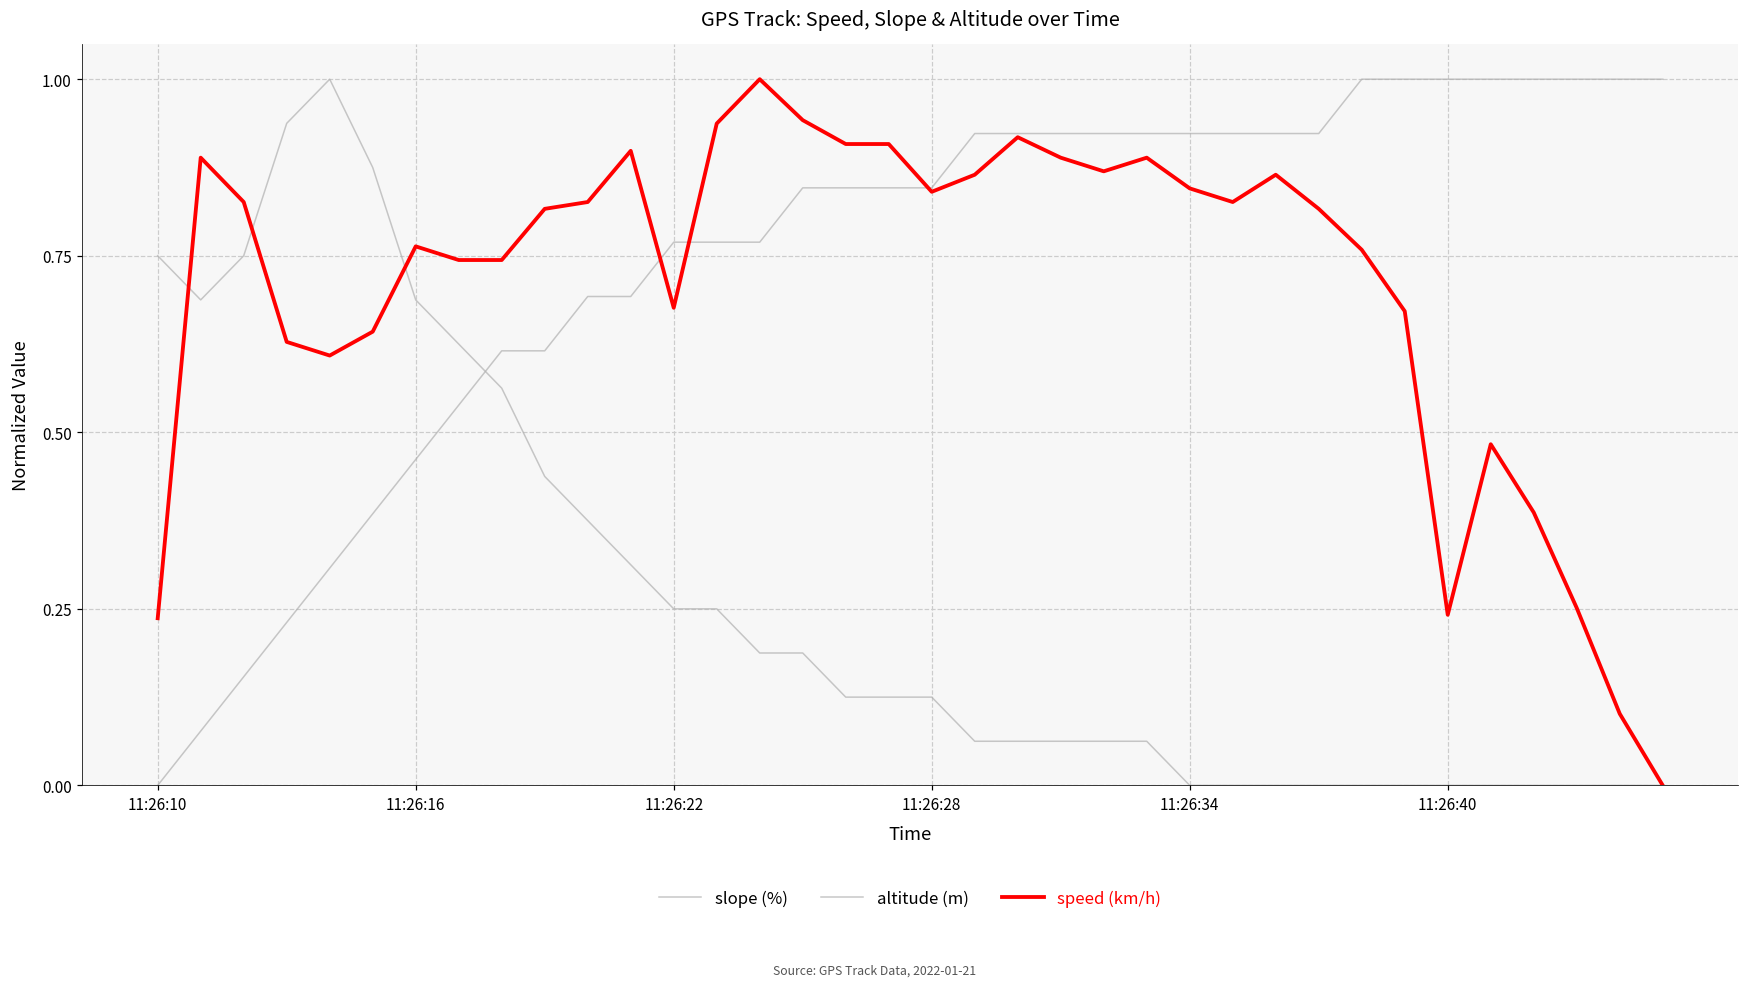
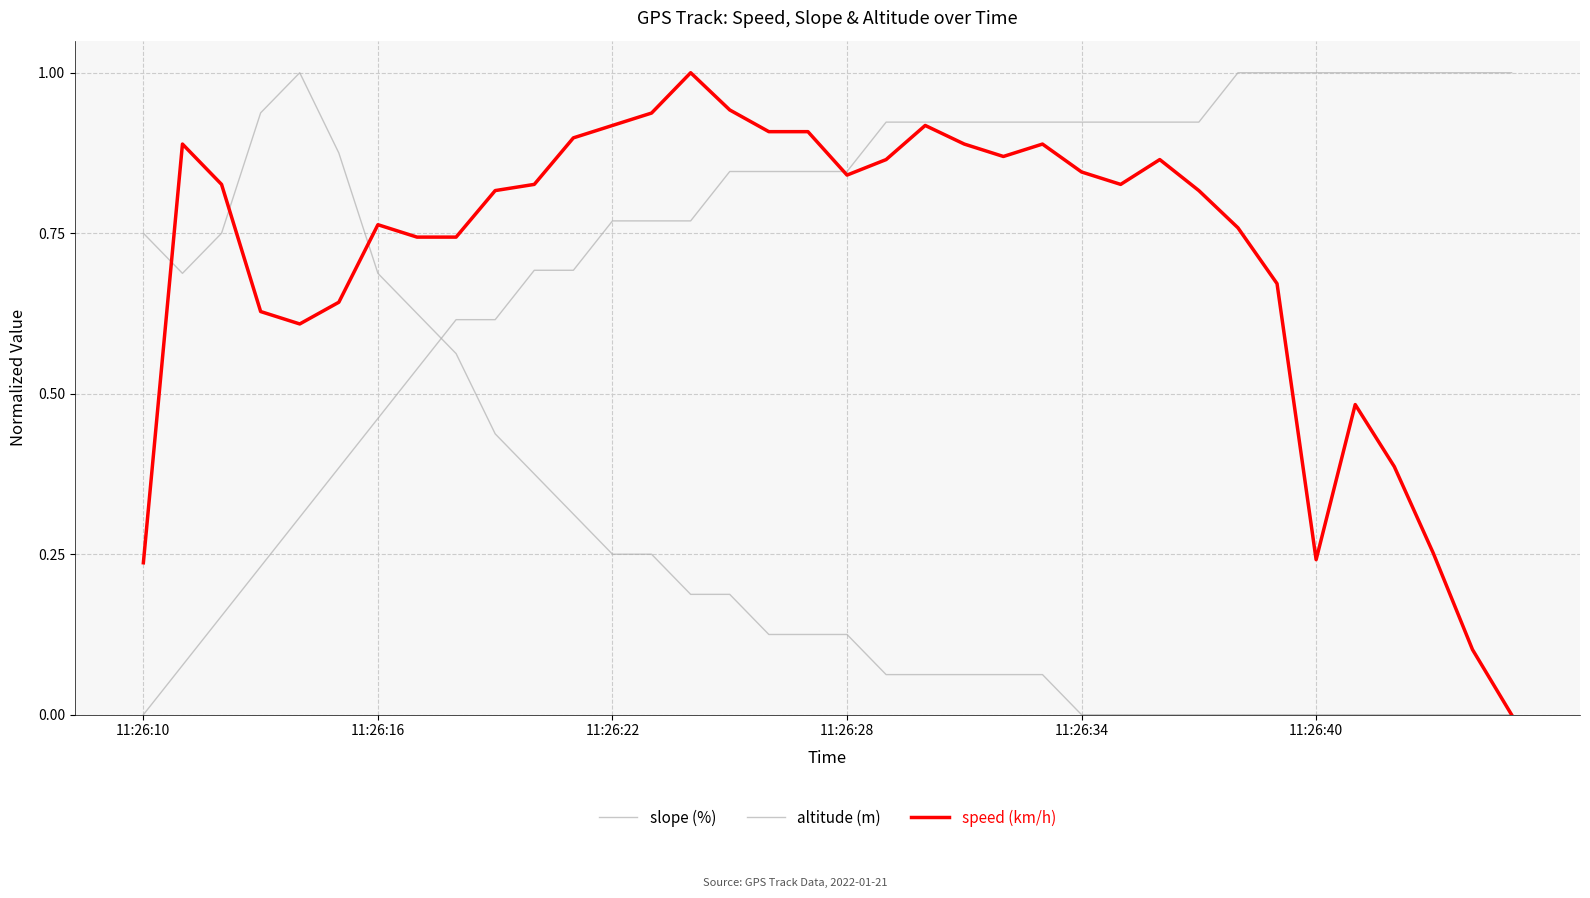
  {
    "speed (km/h)": {
      "11:26:10": 0.24,
      "11:26:16": 0.76,
-     "11:26:22": 0.68,
+     "11:26:22": 0.92,
      "11:26:28": 0.84,
      "11:26:34": 0.85,
      "11:26:40": 0.24
    }
  }
